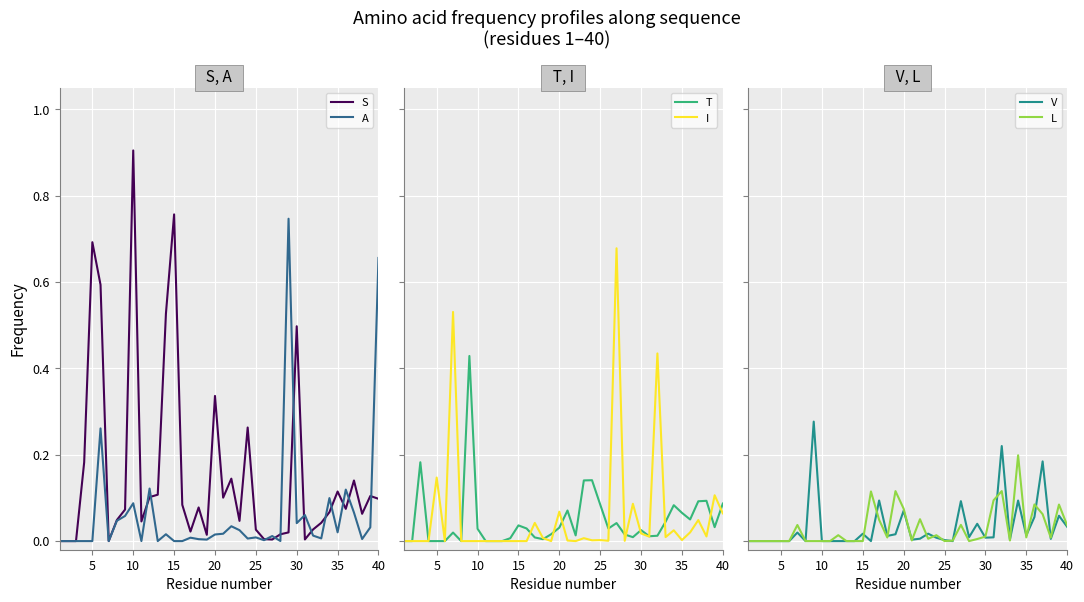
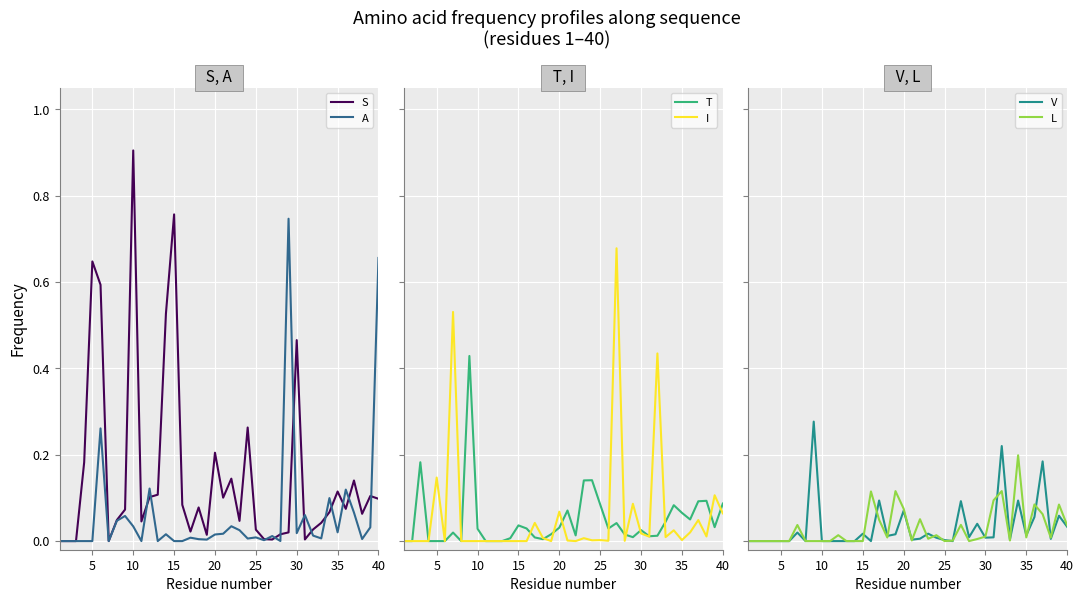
  {
    "S, A": {
      "S": {
-       "5": 0.69,
+       "5": 0.65,
        "10": 0.90,
        "15": 0.76,
-       "20": 0.34,
+       "20": 0.20,
        "25": 0.03,
-       "30": 0.50,
+       "30": 0.47,
        "35": 0.11,
        "40": 0.10
      },
      "A": {
        "5": 0.00,
-       "10": 0.09,
+       "10": 0.03,
        "15": 0.00,
        "20": 0.02,
        "25": 0.01,
-       "30": 0.04,
+       "30": 0.02,
        "35": 0.02,
        "40": 0.66
      }
    }
  }
